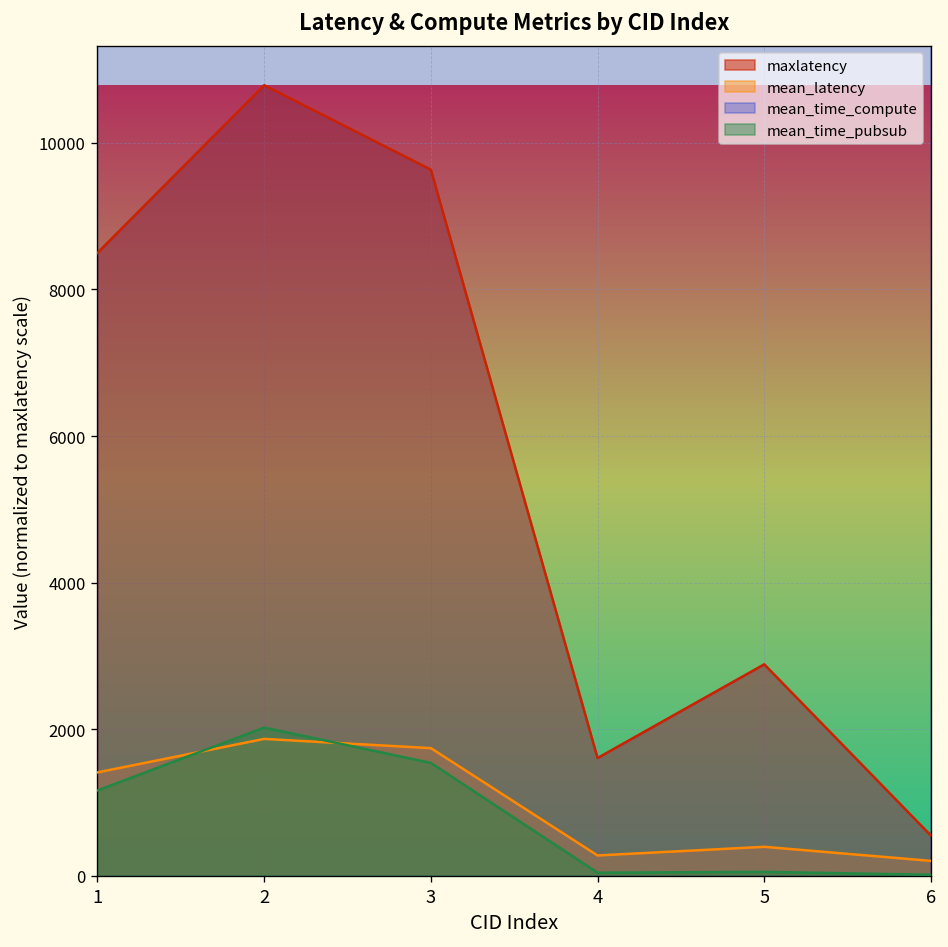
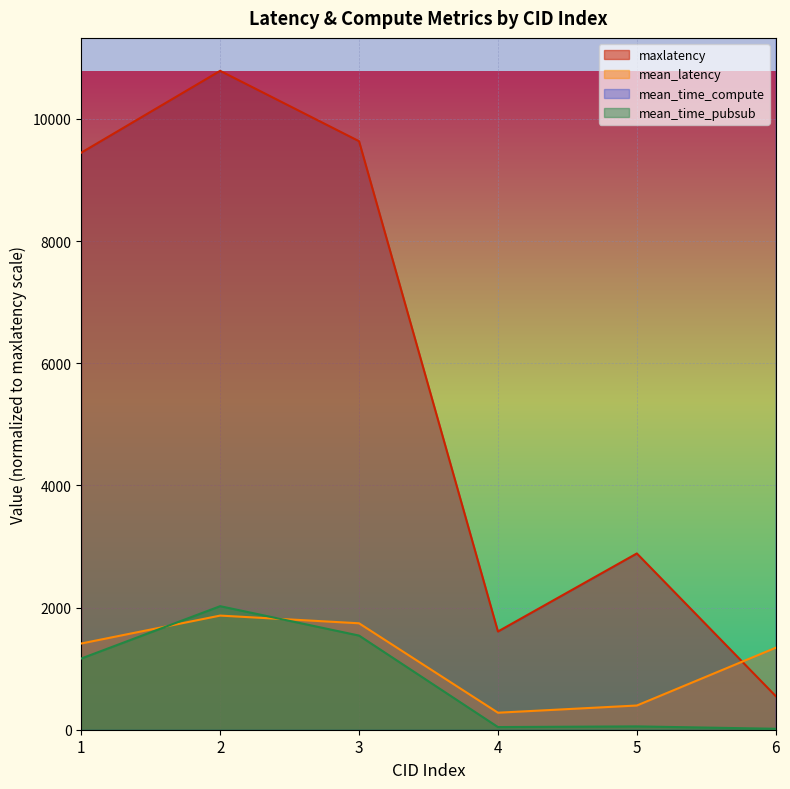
  {
    "maxlatency": {
-     "1": 8500,
+     "1": 9400,
      "2": 10800,
      "3": 9600,
      "4": 1600,
      "5": 2900,
      "6": 600
    },
    "mean_latency": {
      "1": 1400,
      "2": 1900,
      "3": 1700,
      "4": 300,
      "5": 400,
-     "6": 200
+     "6": 1300
    },
    "mean_time_pubsub": {
      "1": 1200,
      "2": 2000,
      "3": 1500,
      "4": 0,
      "5": 100,
      "6": 0
    }
  }
